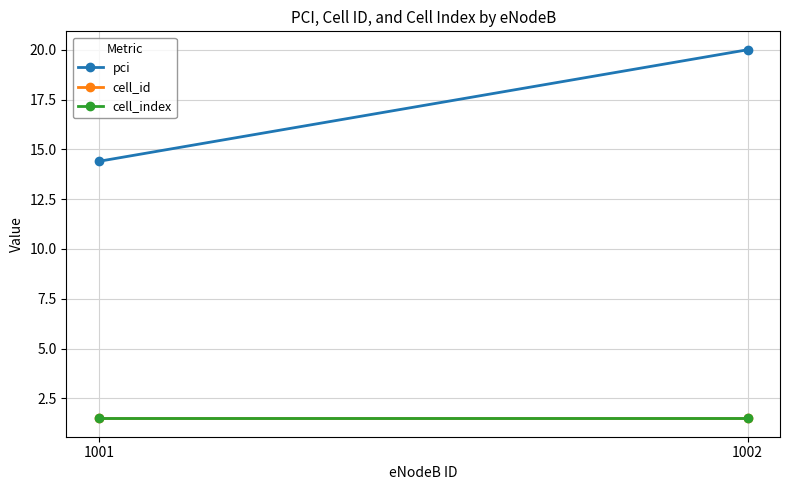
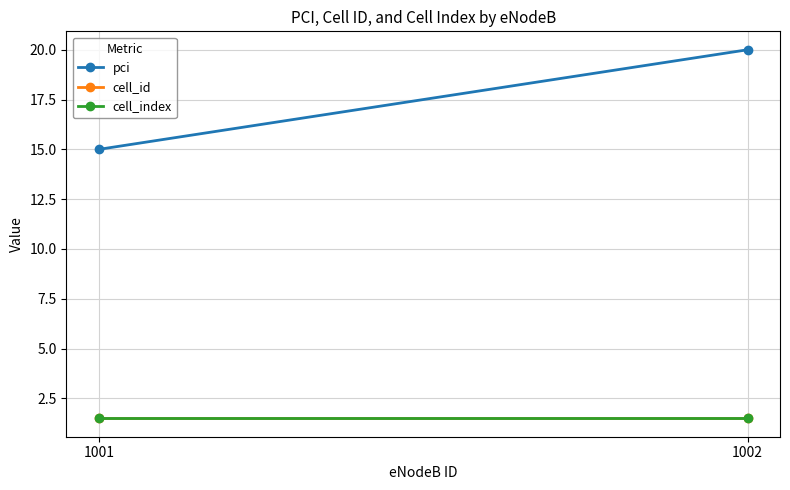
  {
    "pci": {
-     "1001": 14.4,
+     "1001": 15.0,
      "1002": 20.0
    },
    "cell_index": {
      "1001": 1.5,
      "1002": 1.5
    }
  }
